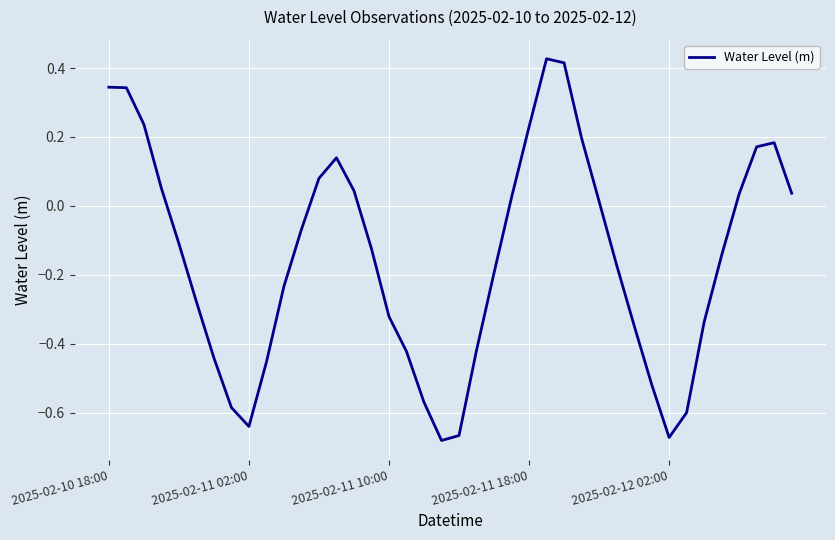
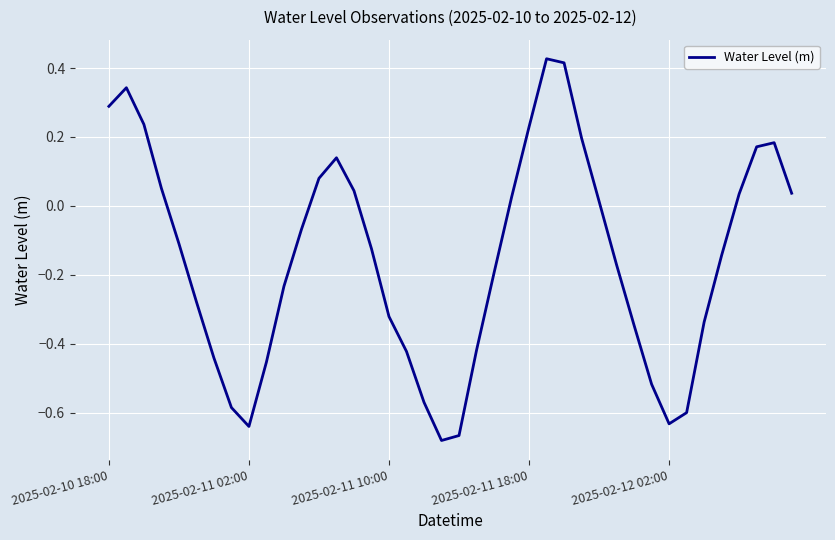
  {
-   "2025-02-10 18:00": 0.34,
+   "2025-02-10 18:00": 0.29,
    "2025-02-11 02:00": -0.64,
    "2025-02-11 10:00": -0.32,
    "2025-02-11 18:00": 0.23,
-   "2025-02-12 02:00": -0.67
+   "2025-02-12 02:00": -0.63
  }
